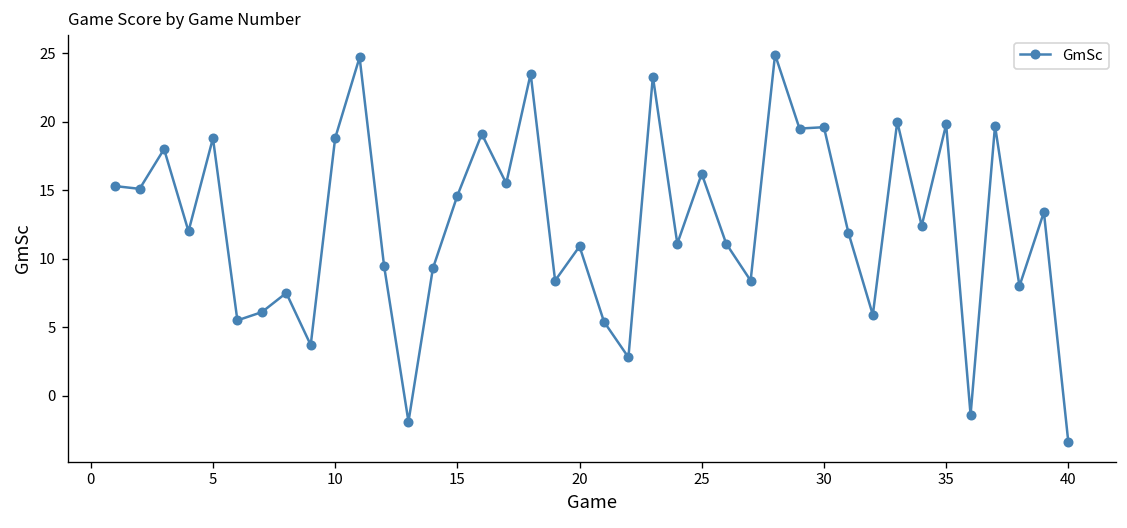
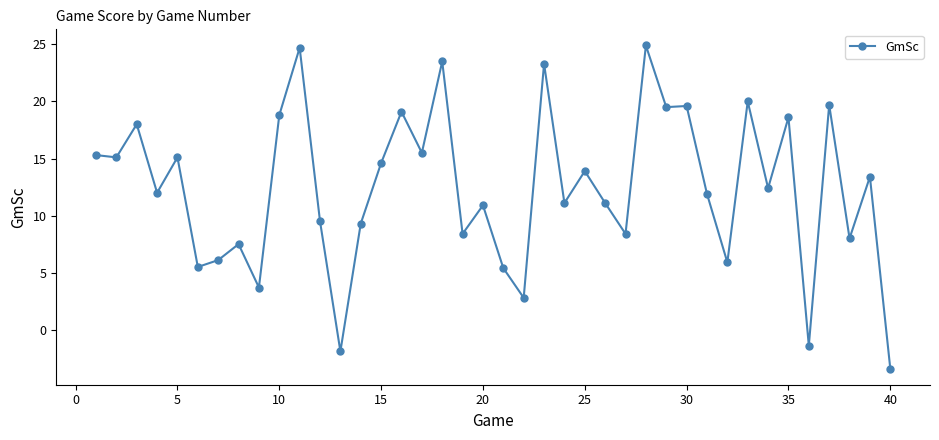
  {
-   "5": 18.8,
+   "5": 15.1,
    "10": 18.8,
    "15": 14.6,
    "20": 10.9,
-   "25": 16.2,
+   "25": 13.9,
    "30": 19.6,
-   "35": 19.8,
+   "35": 18.6,
    "40": -3.4
  }
